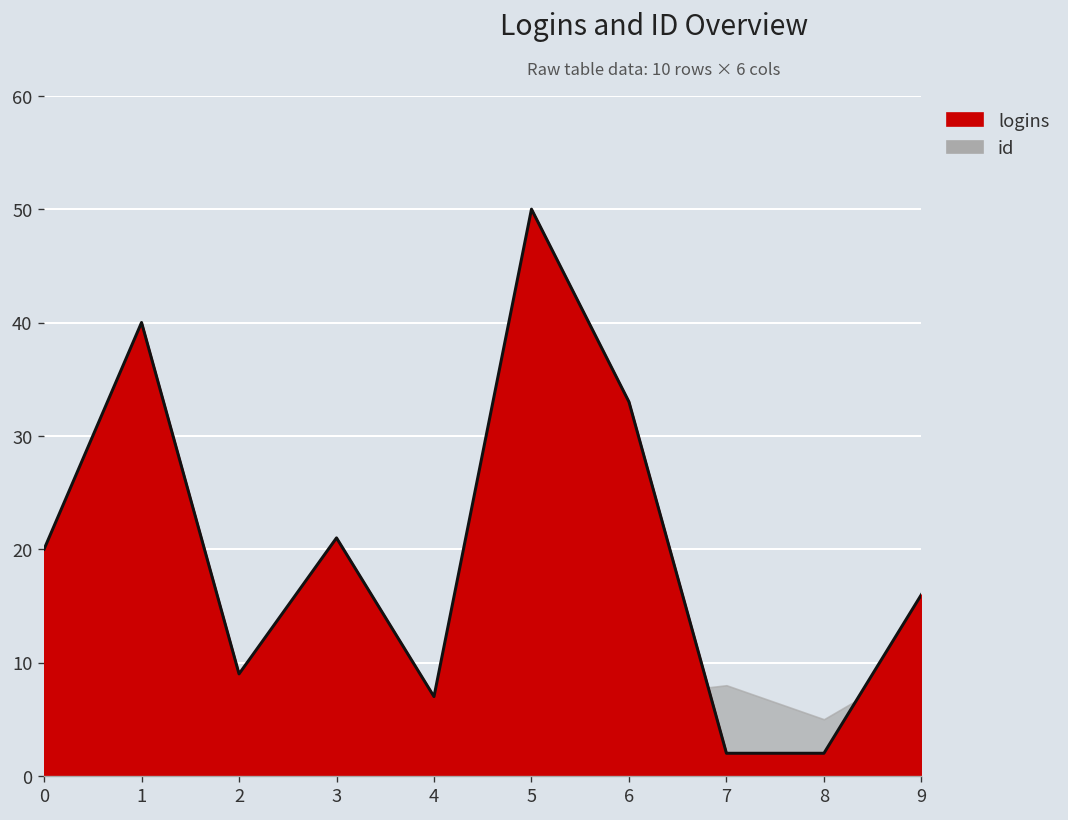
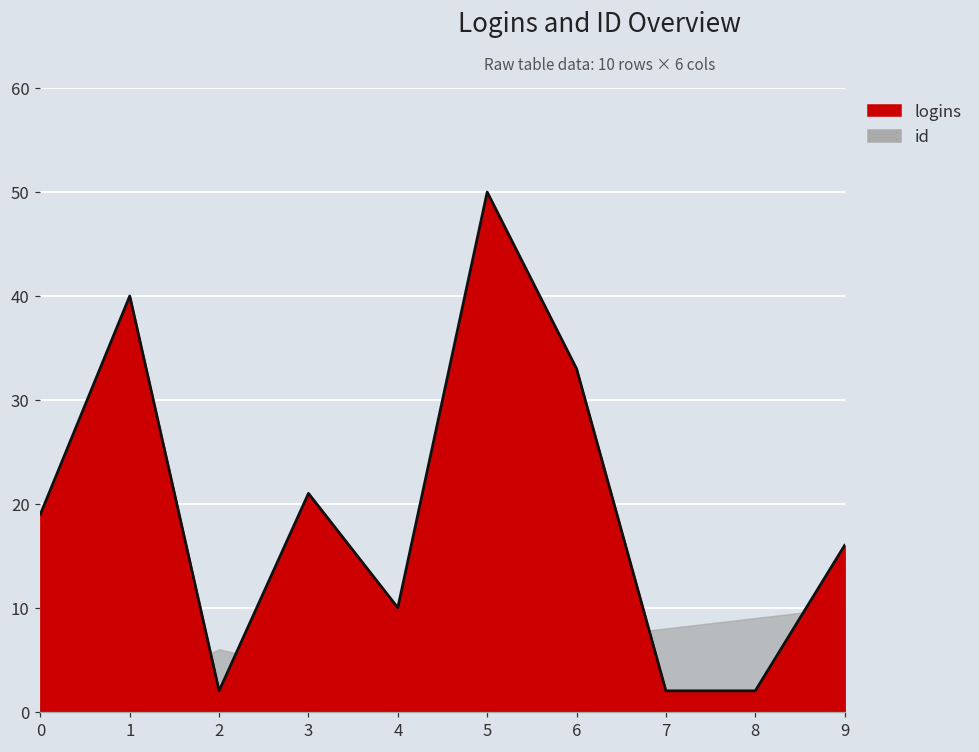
  {
    "logins": {
-     "0": 20,
+     "0": 19,
      "1": 40,
-     "2": 9,
+     "2": 2,
      "3": 21,
-     "4": 7,
+     "4": 10,
      "5": 50,
      "6": 33,
      "7": 2,
      "8": 2,
      "9": 16
    },
    "id": {
      "0": 1,
      "1": 2,
      "2": 6,
      "3": 4,
      "4": 5,
      "5": 5,
      "6": 7,
      "7": 8,
-     "8": 5,
+     "8": 9,
      "9": 10
    }
  }
